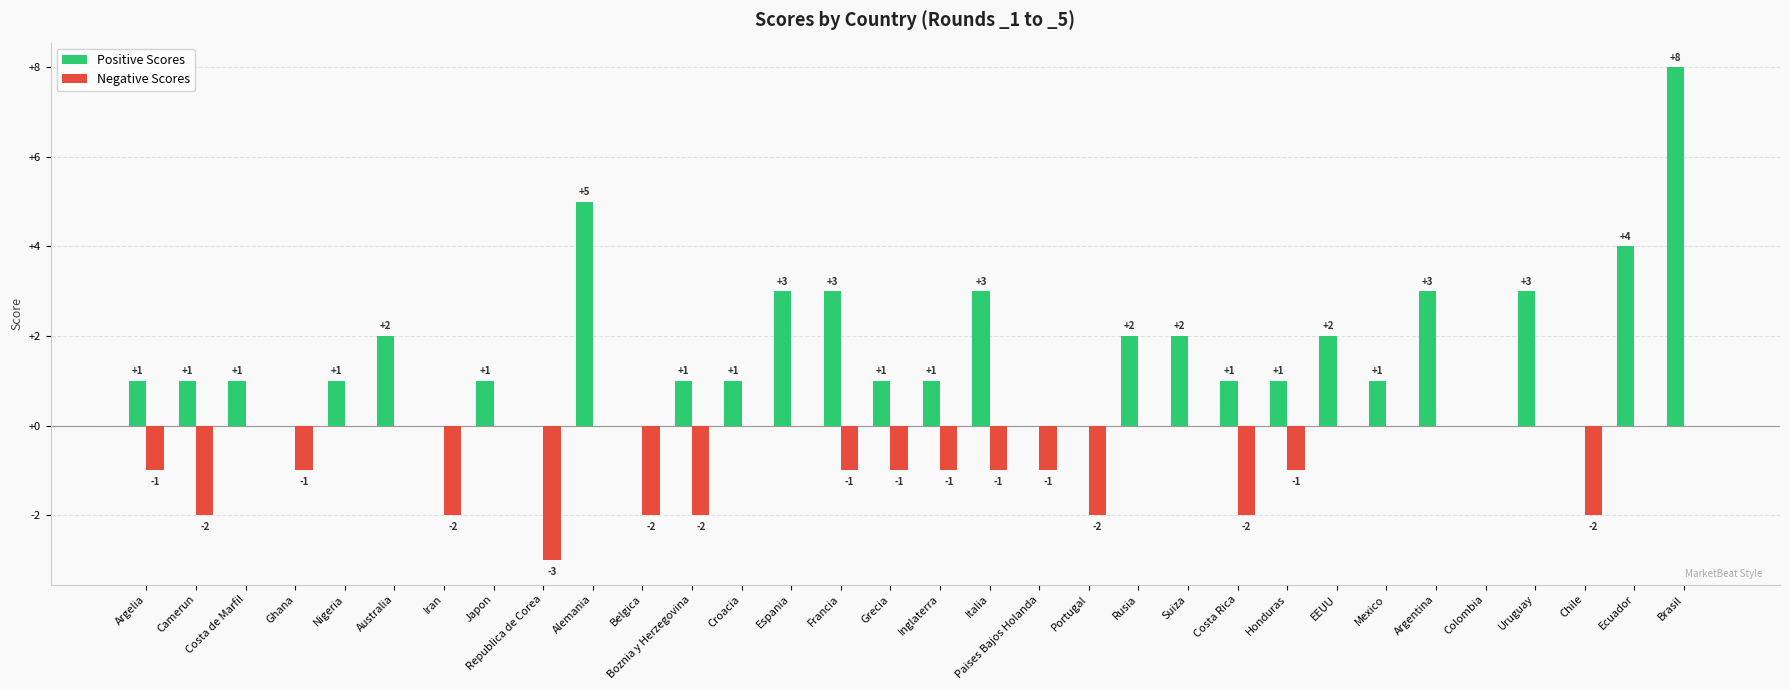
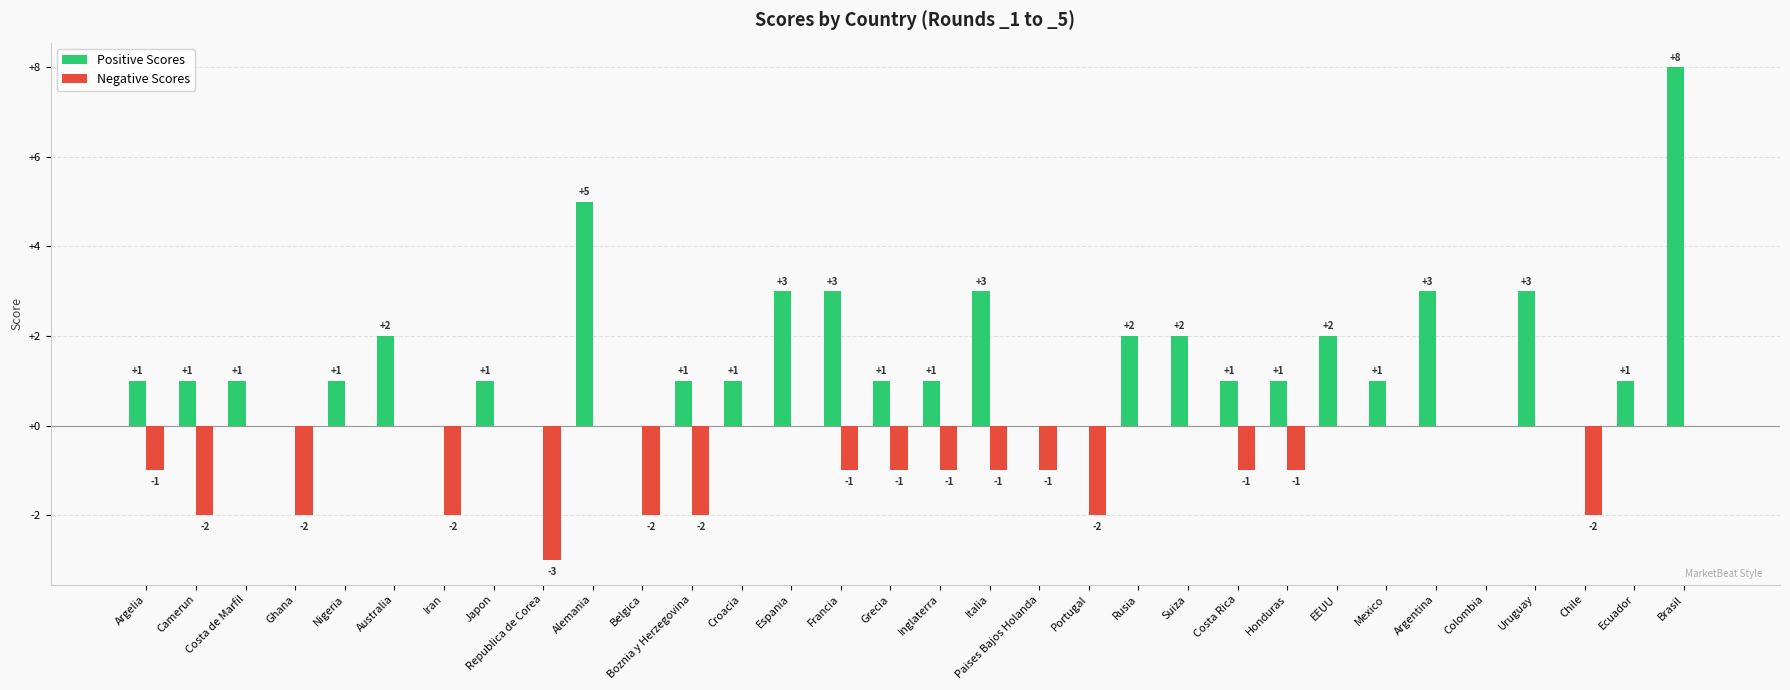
  {
    "Positive Scores": {
      "Argelia": "+1",
      "Camerun": "+1",
      "Costa de Marfil": "+1",
      "Nigeria": "+1",
      "Australia": "+2",
      "Japon": "+1",
      "Alemania": "+5",
      "Boznia y Herzegovina": "+1",
      "Croacia": "+1",
      "Espania": "+3",
      "Francia": "+3",
      "Grecia": "+1",
      "Inglaterra": "+1",
      "Italia": "+3",
      "Rusia": "+2",
      "Suiza": "+2",
      "Costa Rica": "+1",
      "Honduras": "+1",
      "EEUU": "+2",
      "Mexico": "+1",
      "Argentina": "+3",
      "Uruguay": "+3",
-     "Ecuador": "+4",
+     "Ecuador": "+1",
      "Brasil": "+8"
    },
    "Negative Scores": {
      "Argelia": "-1",
      "Camerun": "-2",
-     "Ghana": "-1",
+     "Ghana": "-2",
      "Iran": "-2",
      "Republica de Corea": "-3",
      "Belgica": "-2",
      "Boznia y Herzegovina": "-2",
      "Francia": "-1",
      "Grecia": "-1",
      "Inglaterra": "-1",
      "Italia": "-1",
      "Paises Bajos Holanda": "-1",
      "Portugal": "-2",
-     "Costa Rica": "-2",
+     "Costa Rica": "-1",
      "Honduras": "-1",
      "Chile": "-2"
    }
  }
